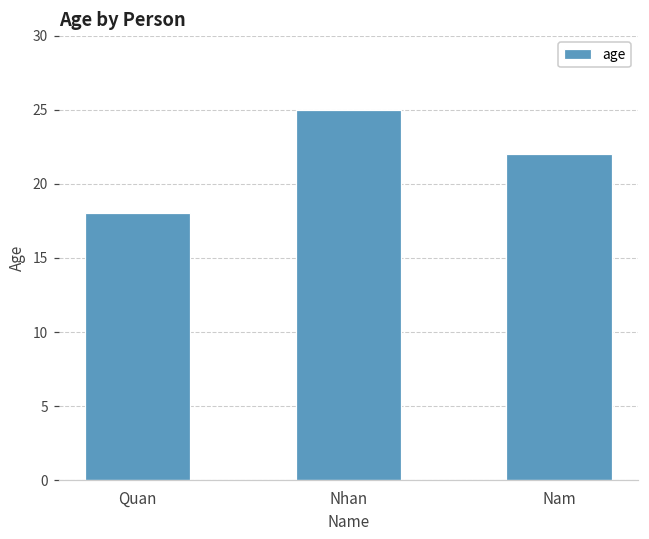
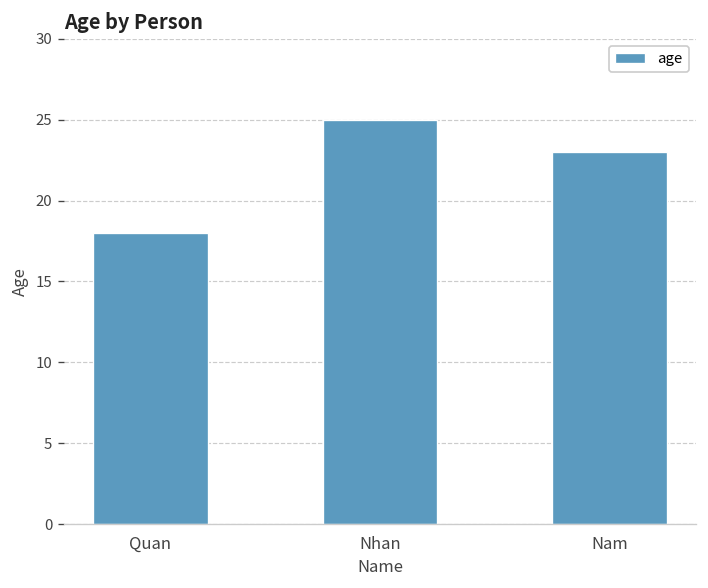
  {
    "Quan": 18,
    "Nhan": 25,
-   "Nam": 22
+   "Nam": 23
  }
